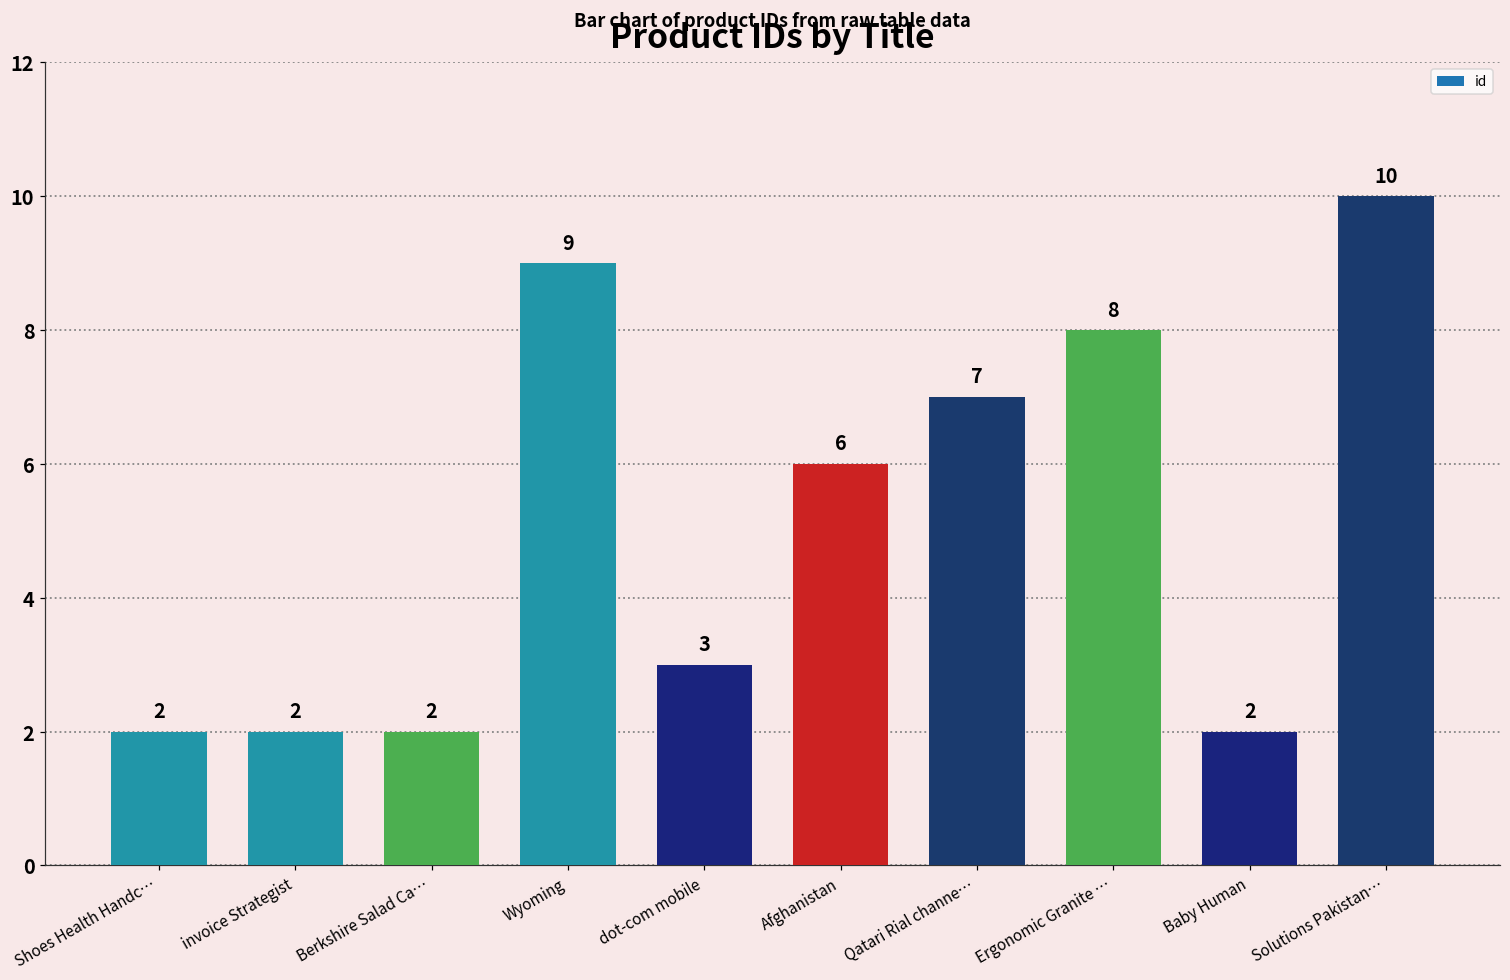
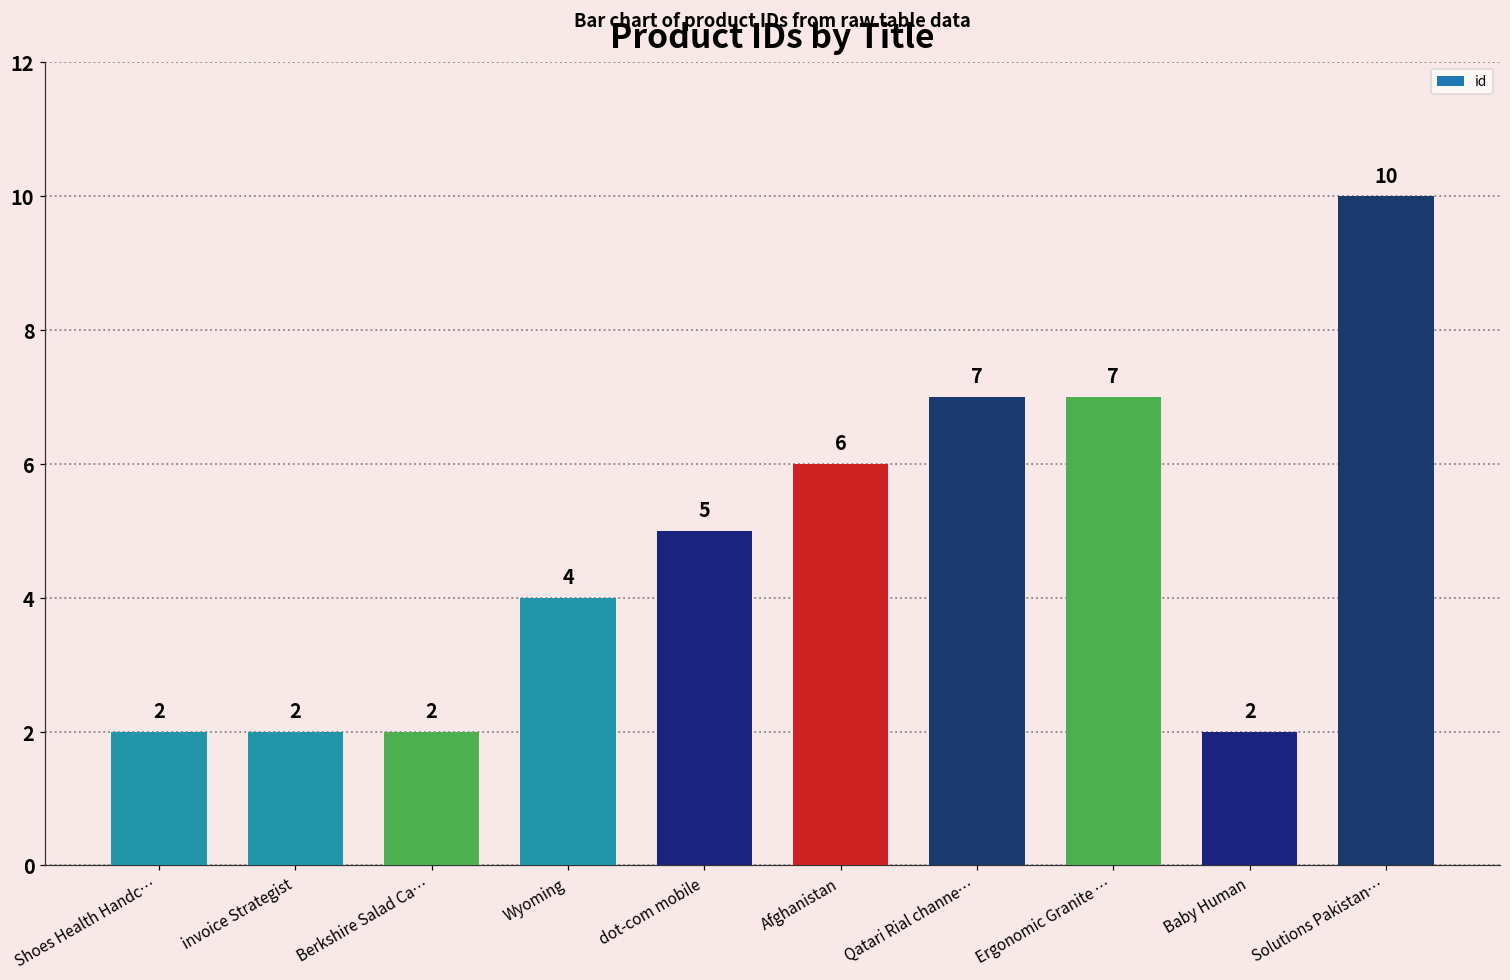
  {
    "Shoes Health Handc…": 2,
    "invoice Strategist": 2,
    "Berkshire Salad Ca…": 2,
-   "Wyoming": 9,
-   "dot-com mobile": 3,
+   "Wyoming": 4,
+   "dot-com mobile": 5,
    "Afghanistan": 6,
    "Qatari Rial channe…": 7,
-   "Ergonomic Granite …": 8,
+   "Ergonomic Granite …": 7,
    "Baby Human": 2,
    "Solutions Pakistan…": 10
  }
